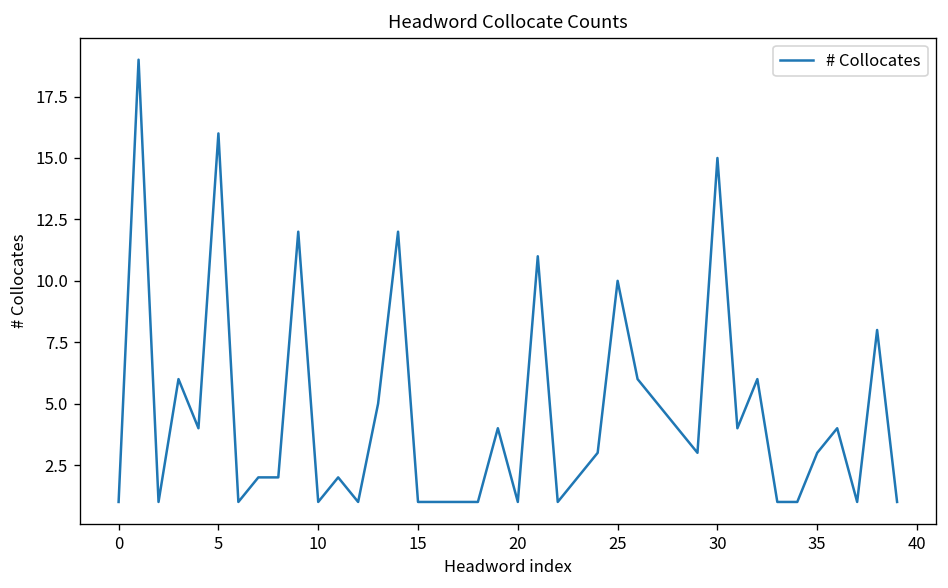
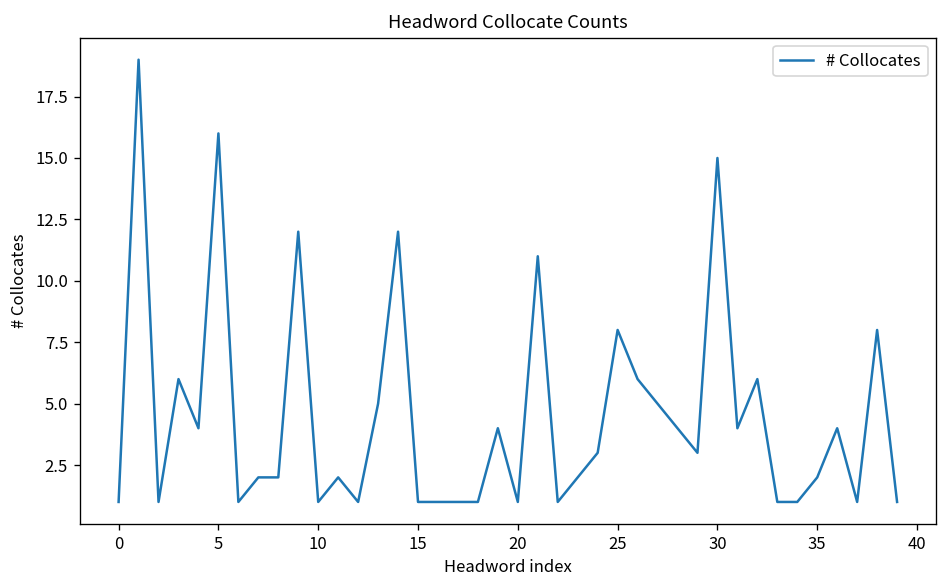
  {
    "0": 1,
    "5": 16,
    "10": 1,
    "15": 1,
    "20": 1,
-   "25": 10,
+   "25": 8,
    "30": 15,
-   "35": 3
+   "35": 2
  }
